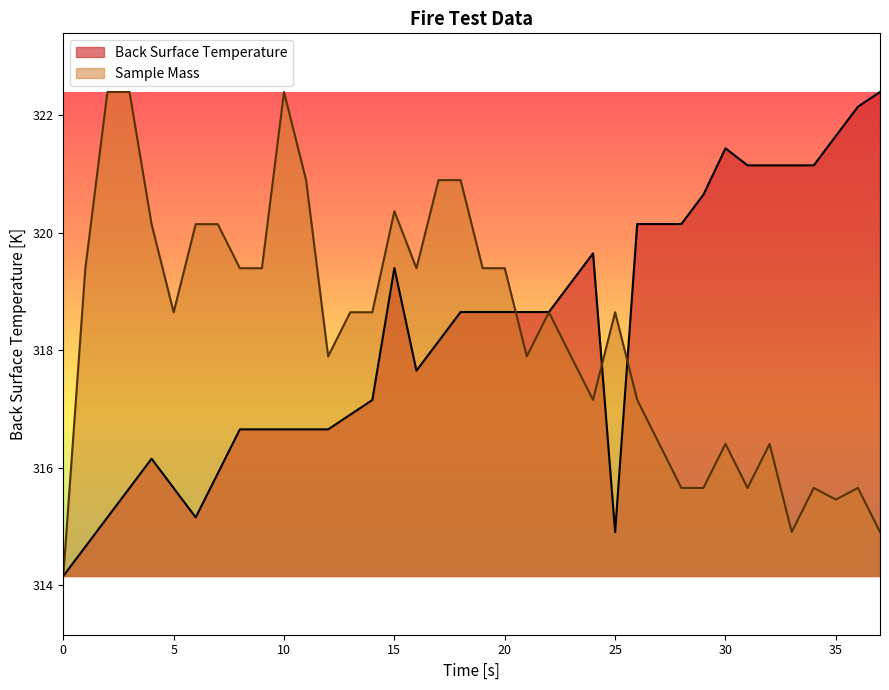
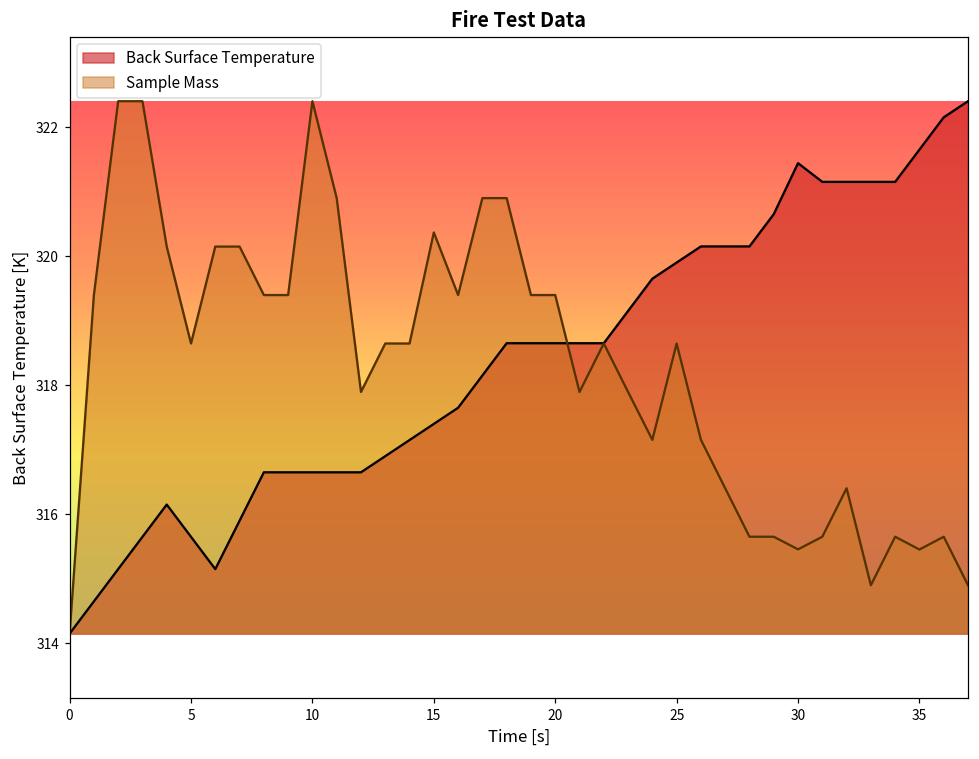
  {
    "Back Surface Temperature": {
      "5": 315.7,
      "10": 316.7,
-     "15": 319.4,
+     "15": 317.4,
      "20": 318.7,
-     "25": 314.9,
+     "25": 319.9,
      "30": 321.4,
      "35": 321.7
    },
    "Sample Mass": {
      "5": 318.6,
      "10": 322.4,
      "15": 320.4,
      "20": 319.4,
      "25": 318.6,
-     "30": 316.4,
+     "30": 315.5,
      "35": 315.5
    }
  }
